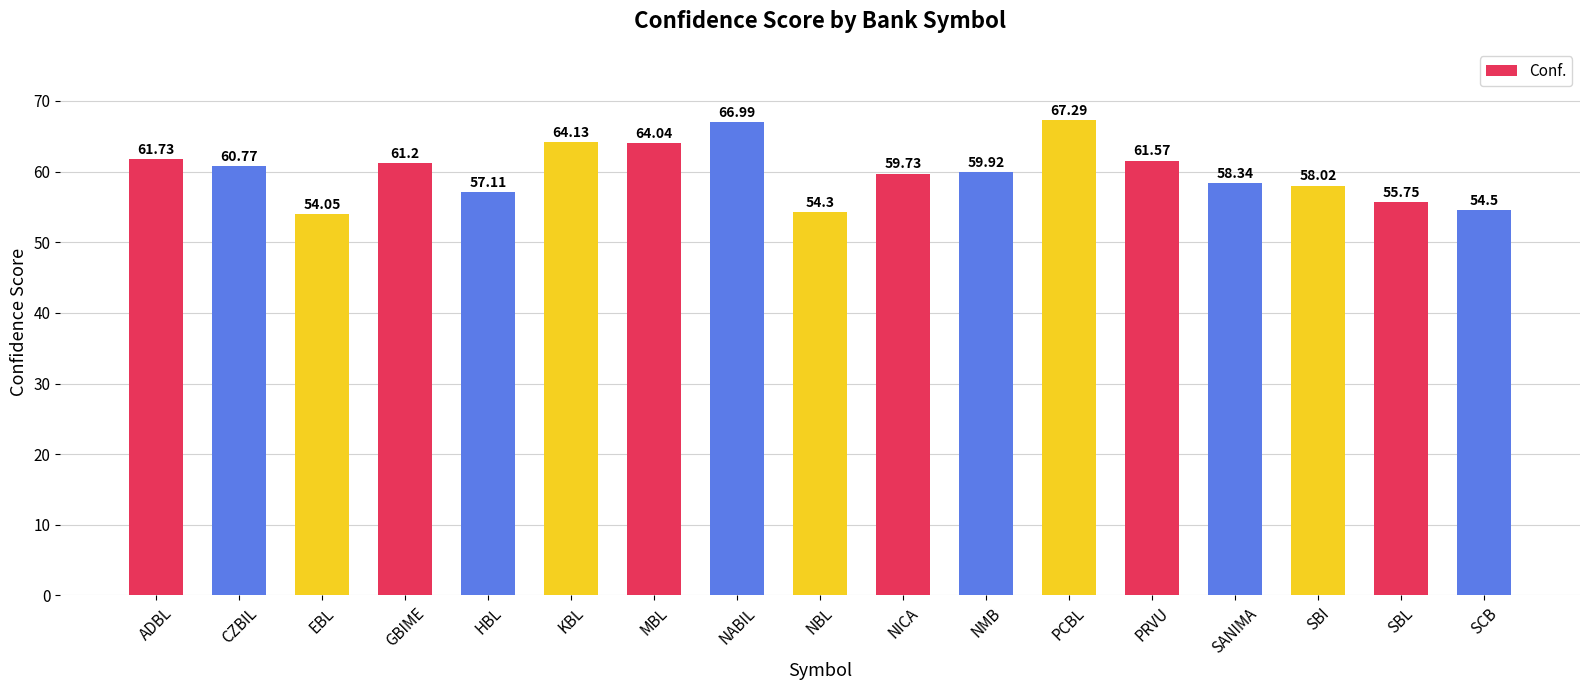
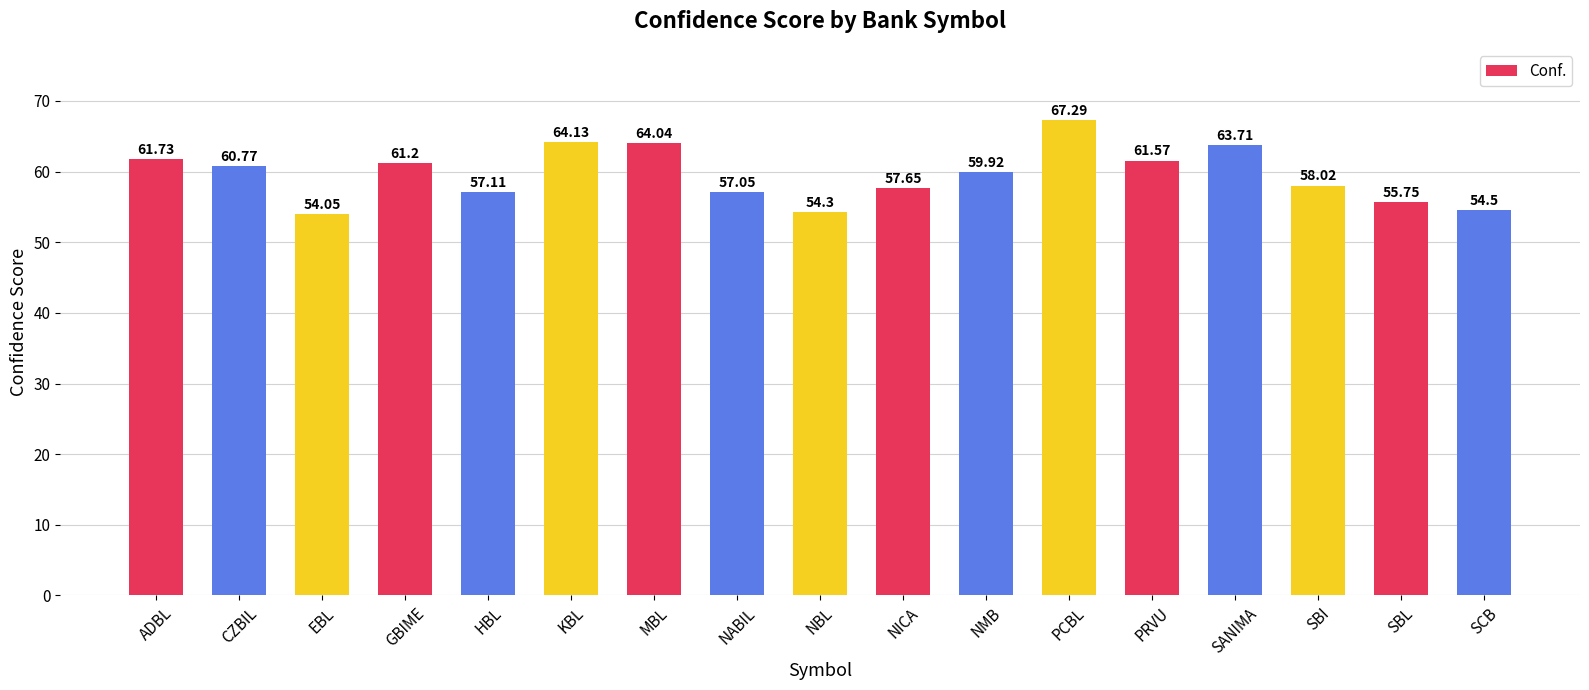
  {
    "ADBL": 61.73,
    "CZBIL": 60.77,
    "EBL": 54.05,
    "GBIME": 61.2,
    "HBL": 57.11,
    "KBL": 64.13,
    "MBL": 64.04,
-   "NABIL": 66.99,
+   "NABIL": 57.05,
    "NBL": 54.3,
-   "NICA": 59.73,
+   "NICA": 57.65,
    "NMB": 59.92,
    "PCBL": 67.29,
    "PRVU": 61.57,
-   "SANIMA": 58.34,
+   "SANIMA": 63.71,
    "SBI": 58.02,
    "SBL": 55.75,
    "SCB": 54.5
  }
